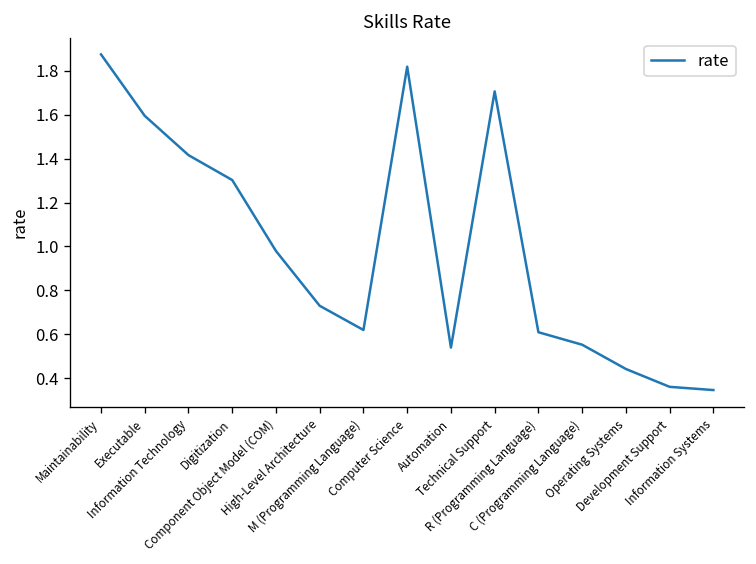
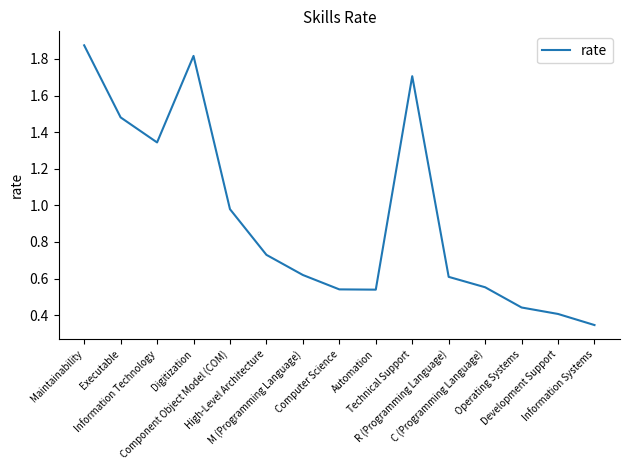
  {
    "Maintainability": 1.87,
-   "Executable": 1.59,
-   "Information Technology": 1.42,
-   "Digitization": 1.30,
+   "Executable": 1.48,
+   "Information Technology": 1.34,
+   "Digitization": 1.82,
    "Component Object Model (COM)": 0.98,
    "High-Level Architecture": 0.73,
    "M (Programming Language)": 0.62,
-   "Computer Science": 1.82,
+   "Computer Science": 0.54,
    "Automation": 0.54,
    "Technical Support": 1.71,
    "R (Programming Language)": 0.61,
    "C (Programming Language)": 0.55,
    "Operating Systems": 0.44,
-   "Development Support": 0.36,
+   "Development Support": 0.41,
    "Information Systems": 0.35
  }
